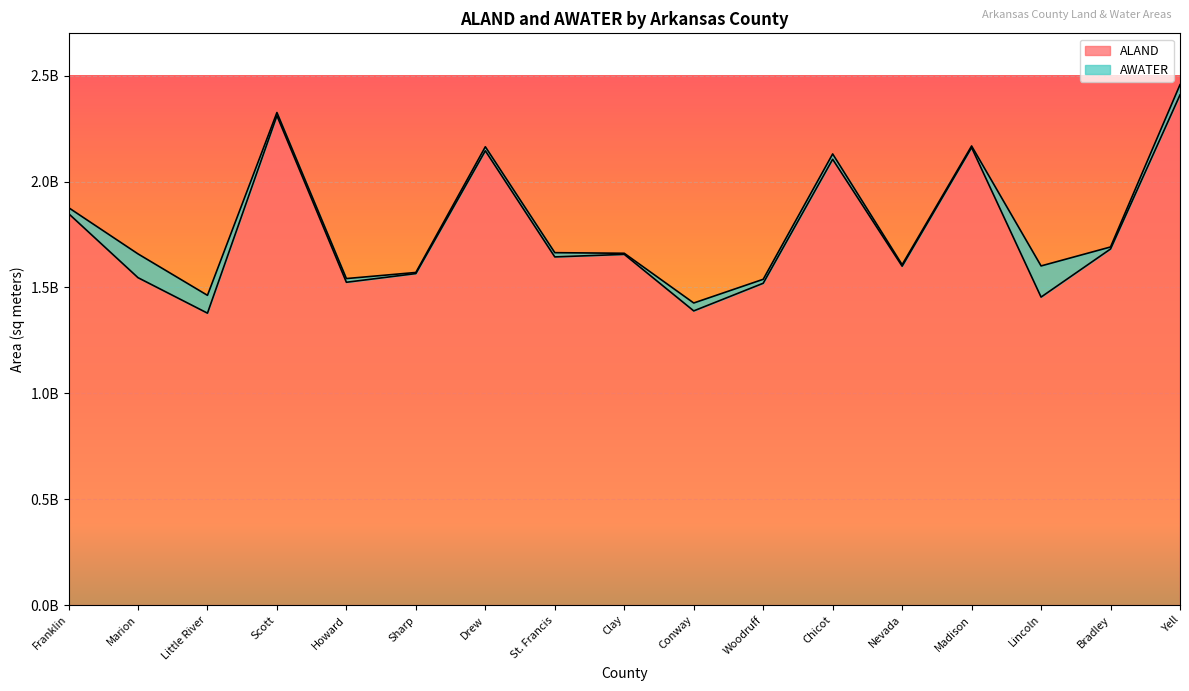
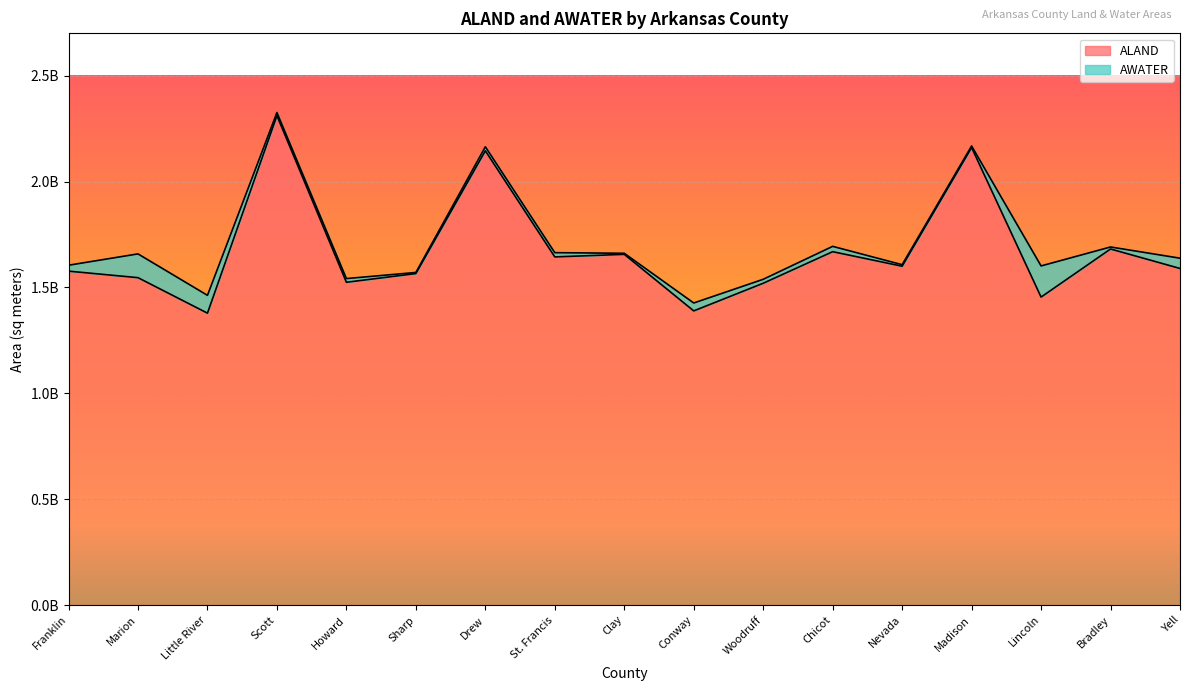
  {
    "ALAND": {
-     "Franklin": 1850000000,
+     "Franklin": 1580000000,
      "Marion": 1550000000,
      "Little River": 1380000000,
      "Scott": 2310000000,
      "Howard": 1520000000,
      "Drew": 2150000000,
      "St. Francis": 1640000000,
      "Conway": 1390000000,
      "Woodruff": 1520000000,
-     "Chicot": 2110000000,
+     "Chicot": 1670000000,
      "Lincoln": 1450000000,
-     "Yell": 2410000000
+     "Yell": 1590000000
    },
    "AWATER": {
      "Franklin": 30000000,
      "Marion": 110000000,
      "Little River": 80000000,
      "Scott": 10000000,
      "Howard": 20000000,
      "Drew": 20000000,
      "St. Francis": 20000000,
      "Conway": 40000000,
      "Woodruff": 20000000,
      "Chicot": 30000000,
      "Lincoln": 150000000,
      "Yell": 50000000
    }
  }
